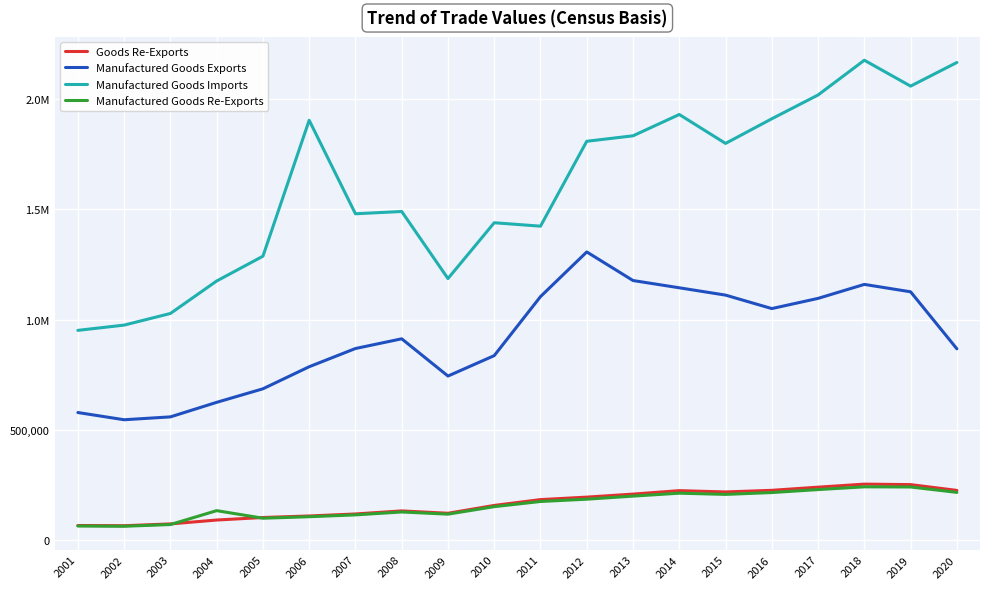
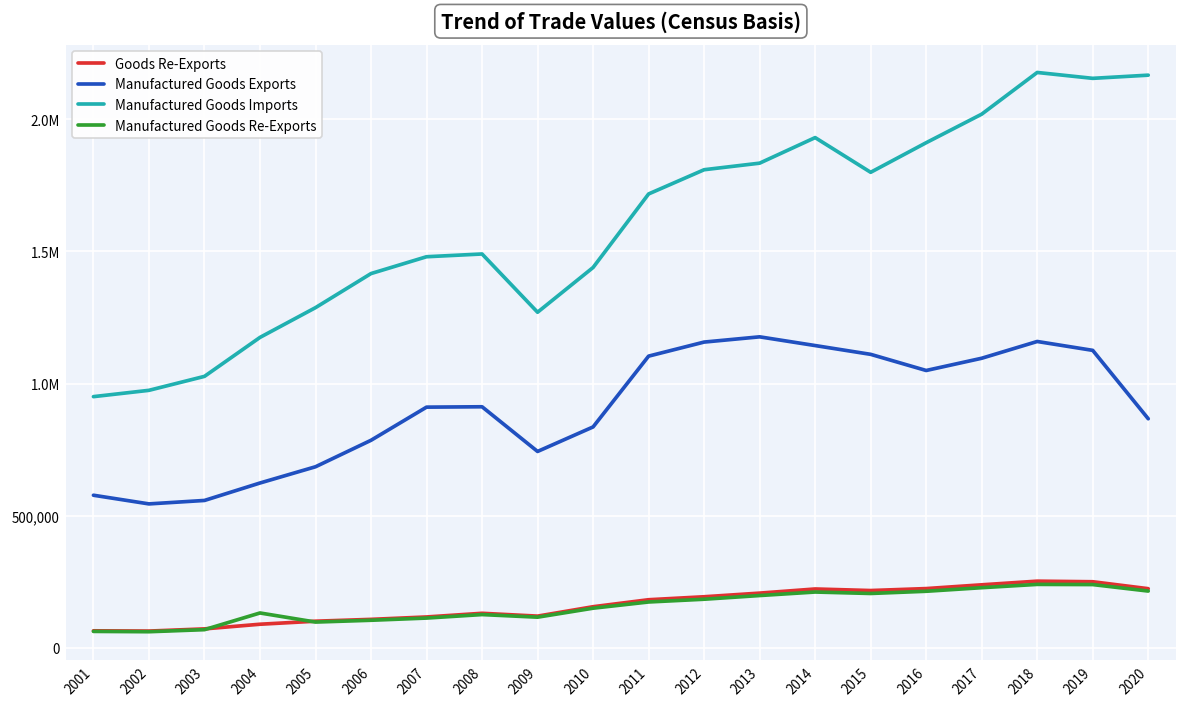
  {
    "Goods Re-Exports": {
      "2004": "90,000",
      "2018": "250,000"
    },
    "Manufactured Goods Exports": {
      "2001": "580,000",
      "2002": "540,000",
      "2003": "560,000",
      "2004": "620,000",
      "2005": "690,000",
      "2006": "790,000",
-     "2007": "870,000",
+     "2007": "910,000",
      "2008": "910,000",
      "2009": "740,000",
      "2010": "840,000",
      "2011": "1,100,000",
-     "2012": "1,310,000",
+     "2012": "1,160,000",
      "2013": "1,180,000",
      "2014": "1,140,000",
      "2015": "1,110,000",
      "2016": "1,050,000",
      "2017": "1,100,000",
      "2018": "1,160,000",
      "2019": "1,130,000",
      "2020": "870,000"
    },
    "Manufactured Goods Imports": {
      "2001": "950,000",
      "2002": "970,000",
      "2003": "1,030,000",
      "2004": "1,170,000",
      "2005": "1,290,000",
-     "2006": "1,900,000",
+     "2006": "1,420,000",
      "2007": "1,480,000",
      "2008": "1,490,000",
-     "2009": "1,190,000",
+     "2009": "1,270,000",
      "2010": "1,440,000",
-     "2011": "1,420,000",
+     "2011": "1,720,000",
      "2012": "1,810,000",
      "2013": "1,830,000",
      "2014": "1,930,000",
      "2015": "1,800,000",
      "2016": "1,910,000",
      "2017": "2,020,000",
      "2018": "2,180,000",
-     "2019": "2,060,000",
+     "2019": "2,150,000",
      "2020": "2,170,000"
    },
    "Manufactured Goods Re-Exports": {
      "2004": "130,000",
      "2018": "240,000"
    }
  }
